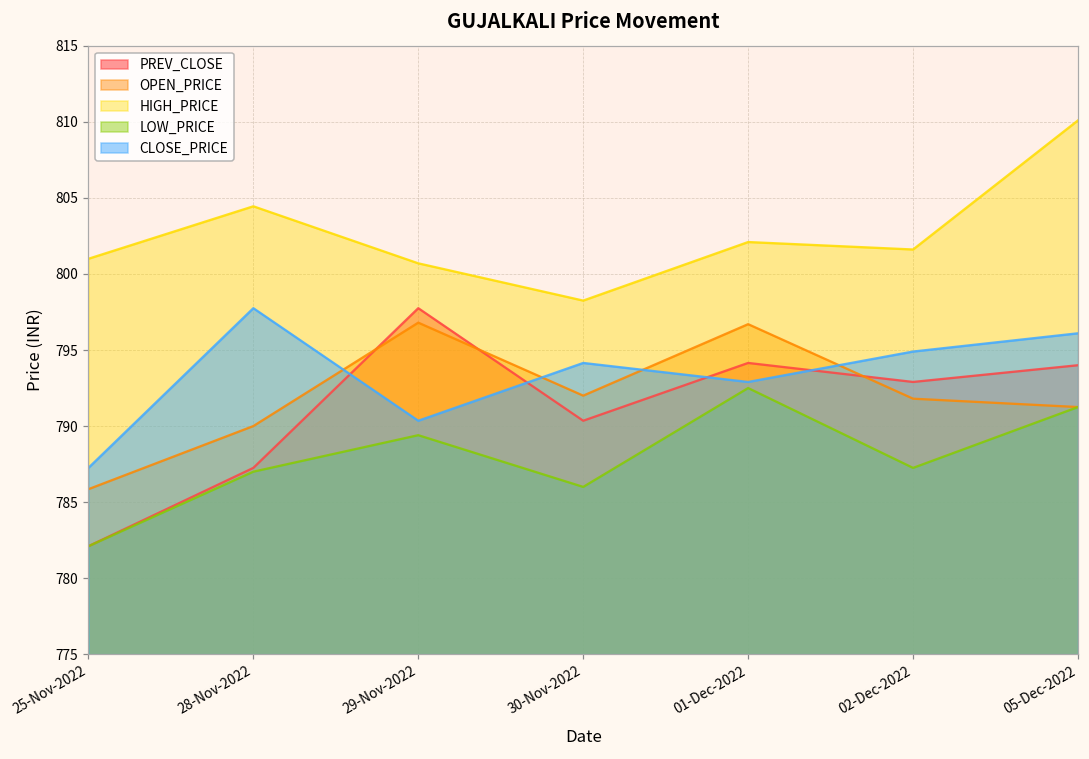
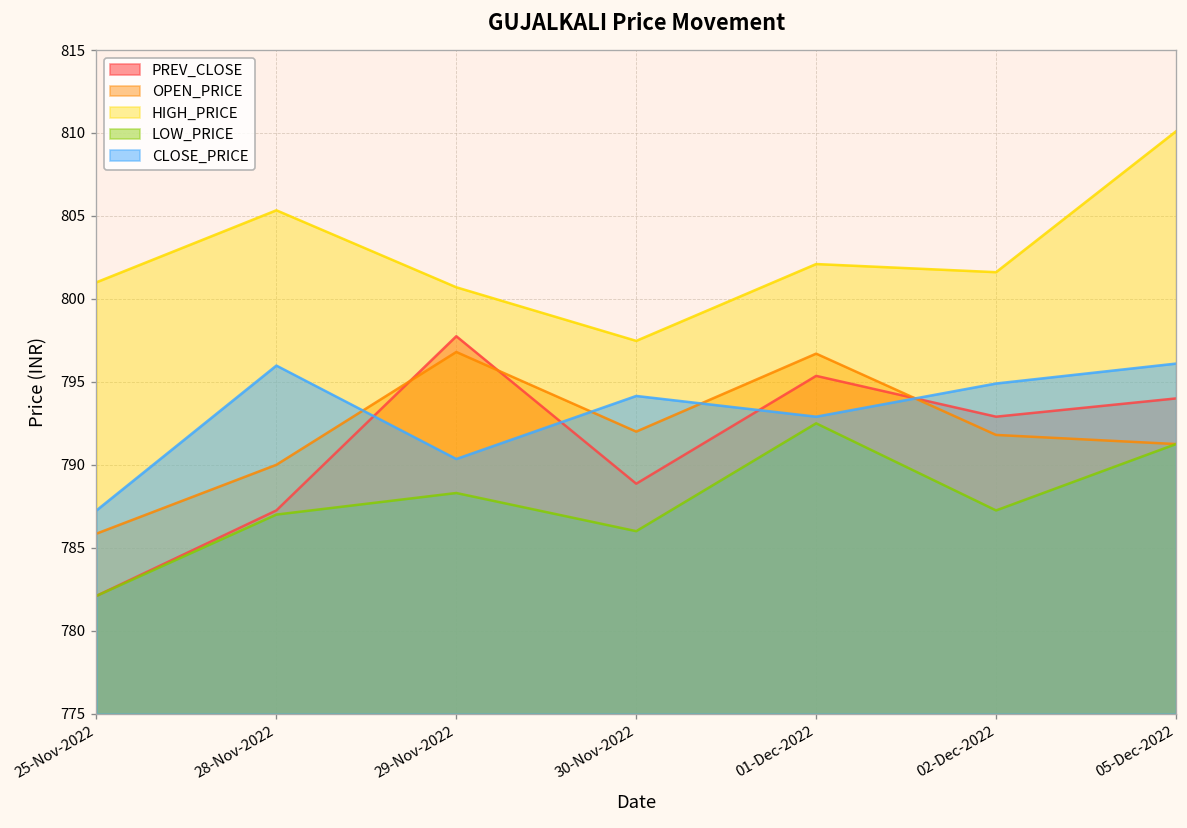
  {
    "PREV_CLOSE": {
      "28-Nov-2022": 787.3,
      "29-Nov-2022": 797.8,
-     "30-Nov-2022": 790.4,
-     "01-Dec-2022": 794.2,
+     "30-Nov-2022": 788.9,
+     "01-Dec-2022": 795.4,
      "02-Dec-2022": 792.9,
      "05-Dec-2022": 794.0
    },
    "OPEN_PRICE": {
      "25-Nov-2022": 785.9,
      "28-Nov-2022": 790.0,
      "29-Nov-2022": 796.8,
      "30-Nov-2022": 792.0,
      "01-Dec-2022": 796.7,
      "02-Dec-2022": 791.8
    },
    "HIGH_PRICE": {
      "25-Nov-2022": 801.0,
-     "28-Nov-2022": 804.5,
+     "28-Nov-2022": 805.3,
      "29-Nov-2022": 800.7,
-     "30-Nov-2022": 798.3,
+     "30-Nov-2022": 797.5,
      "01-Dec-2022": 802.1,
      "02-Dec-2022": 801.6,
      "05-Dec-2022": 810.1
    },
    "LOW_PRICE": {
      "28-Nov-2022": 787.0,
-     "29-Nov-2022": 789.4,
+     "29-Nov-2022": 788.3,
      "30-Nov-2022": 786.0,
      "01-Dec-2022": 792.5,
      "02-Dec-2022": 787.3
    },
    "CLOSE_PRICE": {
      "25-Nov-2022": 787.3,
-     "28-Nov-2022": 797.8,
+     "28-Nov-2022": 796.0,
      "29-Nov-2022": 790.4,
      "30-Nov-2022": 794.2,
      "01-Dec-2022": 792.9,
      "02-Dec-2022": 794.9,
      "05-Dec-2022": 796.1
    }
  }
